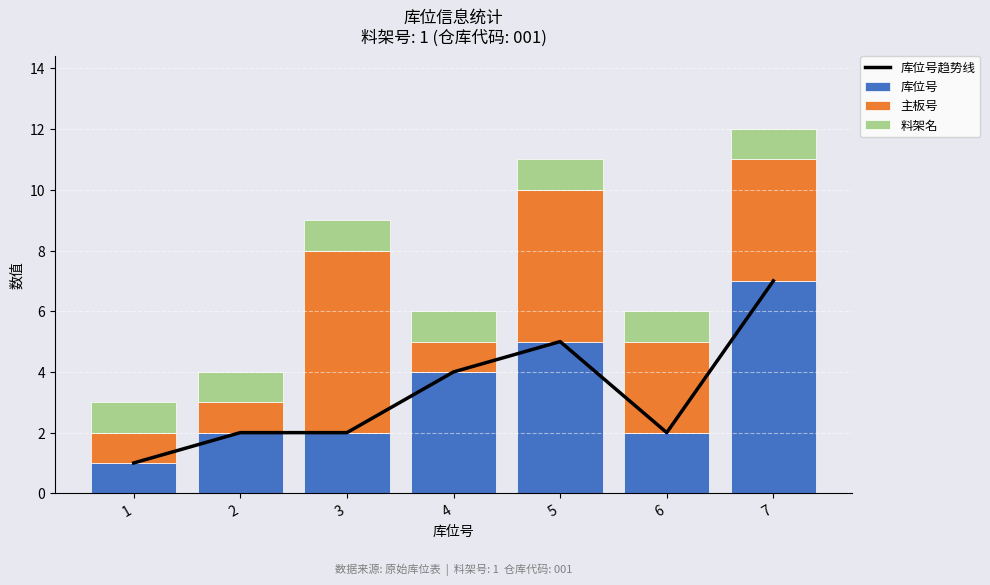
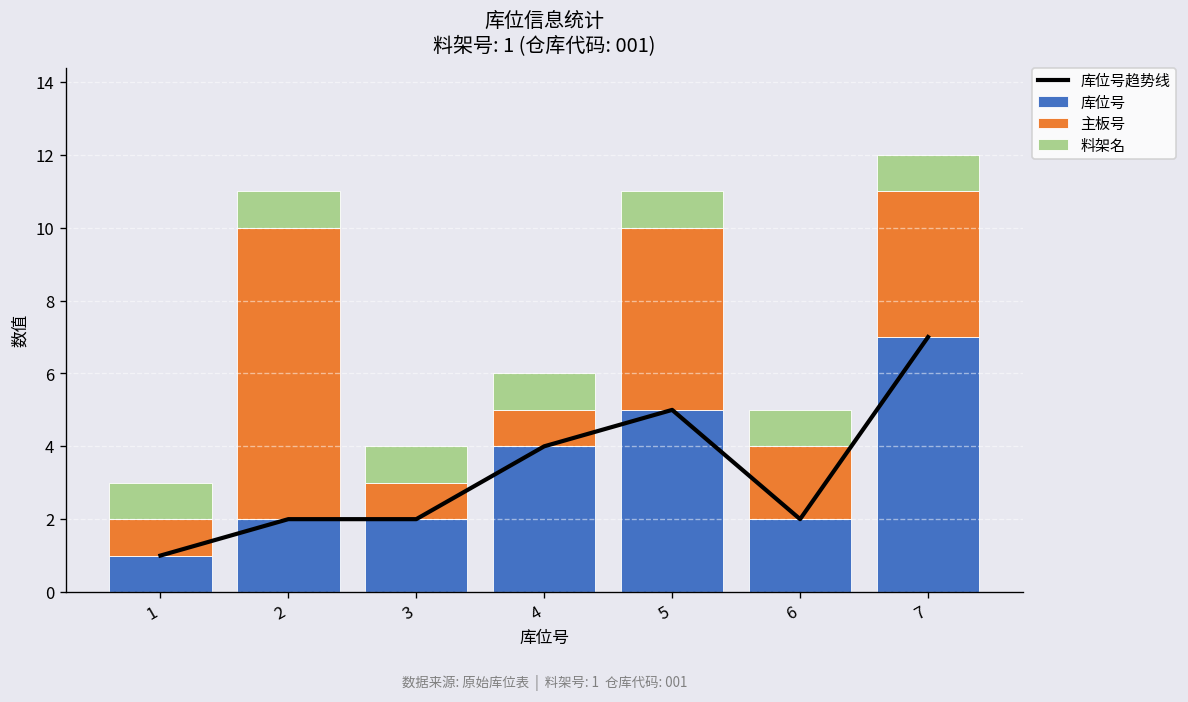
  {
    "库位号": {
      "1": 1,
      "2": 2,
      "3": 2,
      "4": 4,
      "5": 5,
      "6": 2,
      "7": 7
    },
    "主板号": {
      "1": 1,
-     "2": 1,
-     "3": 6,
+     "2": 8,
+     "3": 1,
      "4": 1,
      "5": 5,
-     "6": 3,
+     "6": 2,
      "7": 4
    },
    "料架名": {
      "1": 1,
      "2": 1,
      "3": 1,
      "4": 1,
      "5": 1,
      "6": 1,
      "7": 1
    }
  }
